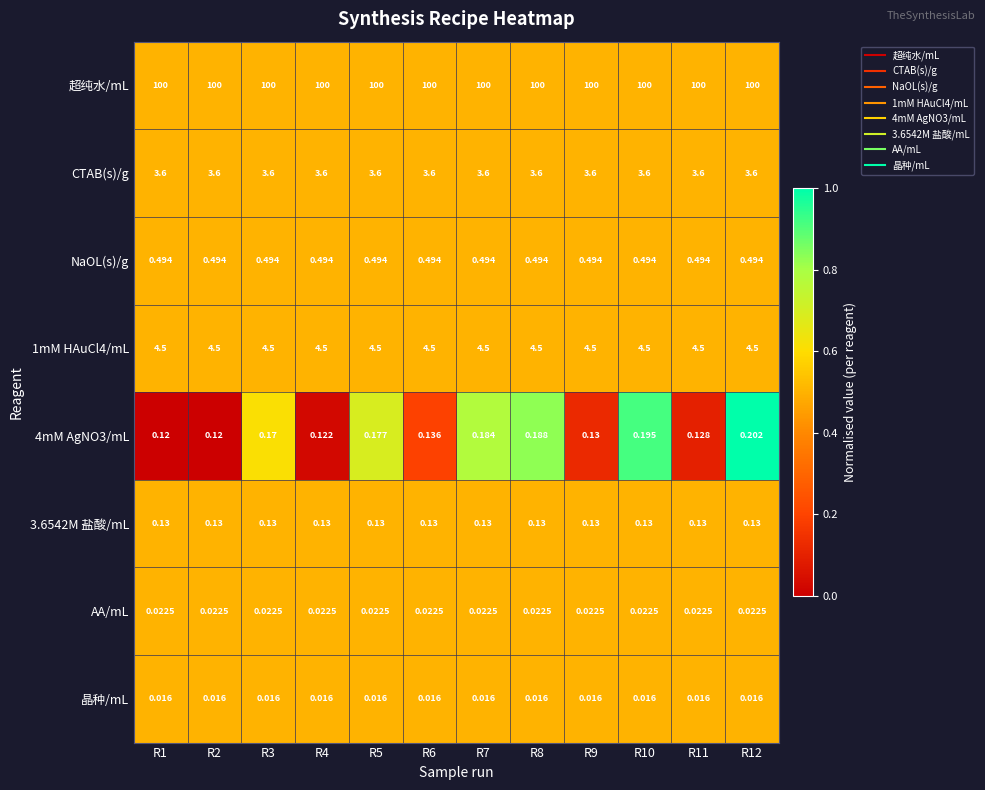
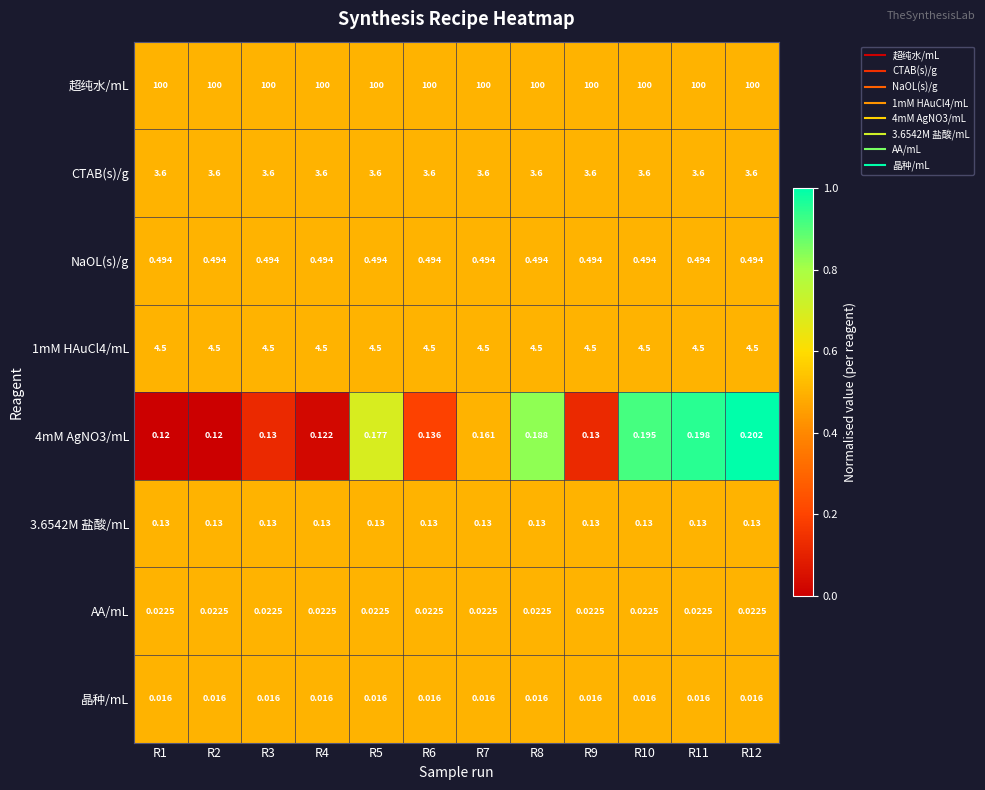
  {
    "超纯水/mL": {
      "R1": 100,
      "R2": 100,
      "R3": 100,
      "R4": 100,
      "R5": 100,
      "R6": 100,
      "R7": 100,
      "R8": 100,
      "R9": 100,
      "R10": 100,
      "R11": 100,
      "R12": 100
    },
    "CTAB(s)/g": {
      "R1": 3.6,
      "R2": 3.6,
      "R3": 3.6,
      "R4": 3.6,
      "R5": 3.6,
      "R6": 3.6,
      "R7": 3.6,
      "R8": 3.6,
      "R9": 3.6,
      "R10": 3.6,
      "R11": 3.6,
      "R12": 3.6
    },
    "NaOL(s)/g": {
      "R1": 0.494,
      "R2": 0.494,
      "R3": 0.494,
      "R4": 0.494,
      "R5": 0.494,
      "R6": 0.494,
      "R7": 0.494,
      "R8": 0.494,
      "R9": 0.494,
      "R10": 0.494,
      "R11": 0.494,
      "R12": 0.494
    },
    "1mM HAuCl4/mL": {
      "R1": 4.5,
      "R2": 4.5,
      "R3": 4.5,
      "R4": 4.5,
      "R5": 4.5,
      "R6": 4.5,
      "R7": 4.5,
      "R8": 4.5,
      "R9": 4.5,
      "R10": 4.5,
      "R11": 4.5,
      "R12": 4.5
    },
    "4mM AgNO3/mL": {
      "R1": 0.12,
      "R2": 0.12,
-     "R3": 0.17,
+     "R3": 0.13,
      "R4": 0.122,
      "R5": 0.177,
      "R6": 0.136,
-     "R7": 0.184,
+     "R7": 0.161,
      "R8": 0.188,
      "R9": 0.13,
      "R10": 0.195,
-     "R11": 0.128,
+     "R11": 0.198,
      "R12": 0.202
    },
    "3.6542M 盐酸/mL": {
      "R1": 0.13,
      "R2": 0.13,
      "R3": 0.13,
      "R4": 0.13,
      "R5": 0.13,
      "R6": 0.13,
      "R7": 0.13,
      "R8": 0.13,
      "R9": 0.13,
      "R10": 0.13,
      "R11": 0.13,
      "R12": 0.13
    },
    "AA/mL": {
      "R1": 0.0225,
      "R2": 0.0225,
      "R3": 0.0225,
      "R4": 0.0225,
      "R5": 0.0225,
      "R6": 0.0225,
      "R7": 0.0225,
      "R8": 0.0225,
      "R9": 0.0225,
      "R10": 0.0225,
      "R11": 0.0225,
      "R12": 0.0225
    },
    "晶种/mL": {
      "R1": 0.016,
      "R2": 0.016,
      "R3": 0.016,
      "R4": 0.016,
      "R5": 0.016,
      "R6": 0.016,
      "R7": 0.016,
      "R8": 0.016,
      "R9": 0.016,
      "R10": 0.016,
      "R11": 0.016,
      "R12": 0.016
    }
  }
